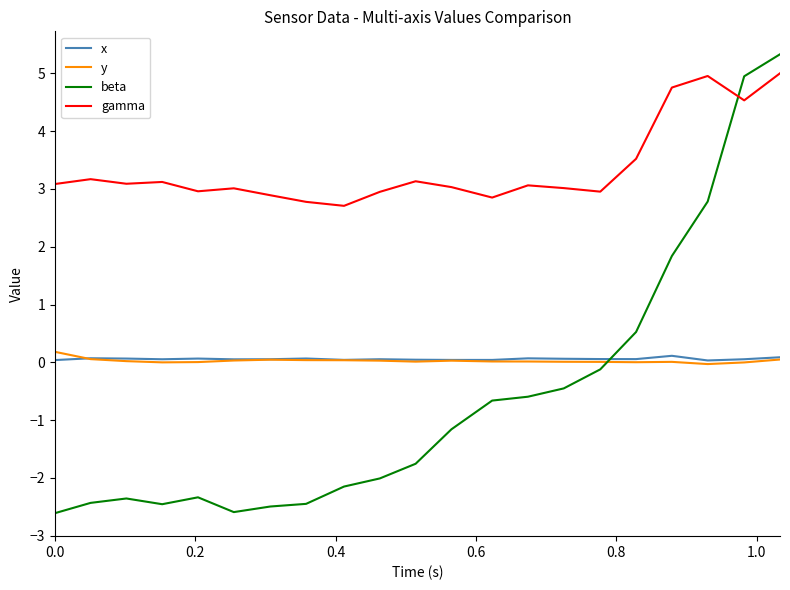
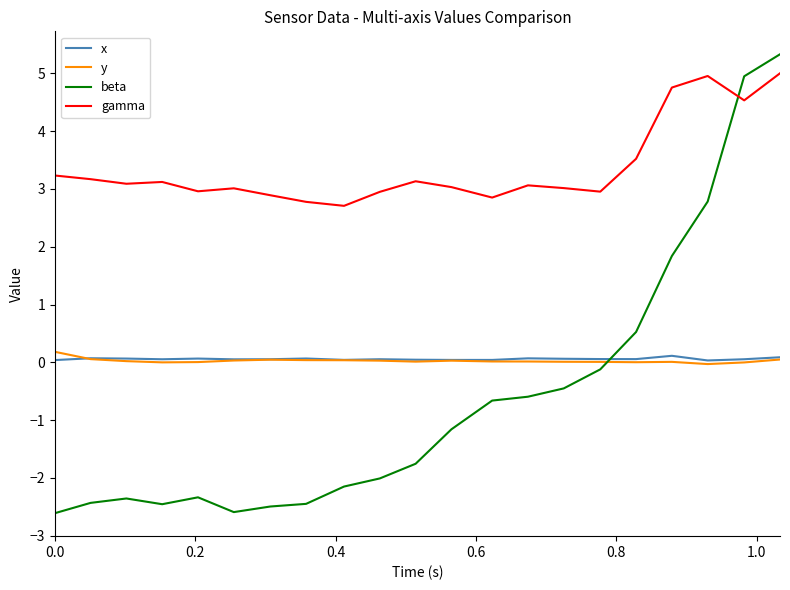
  {
    "x": {
      "0.0": 0.0
    },
    "y": {
      "0.0": 0.2
    },
    "beta": {
      "0.0": -2.6
    },
    "gamma": {
-     "0.0": 3.1
+     "0.0": 3.2
    }
  }
